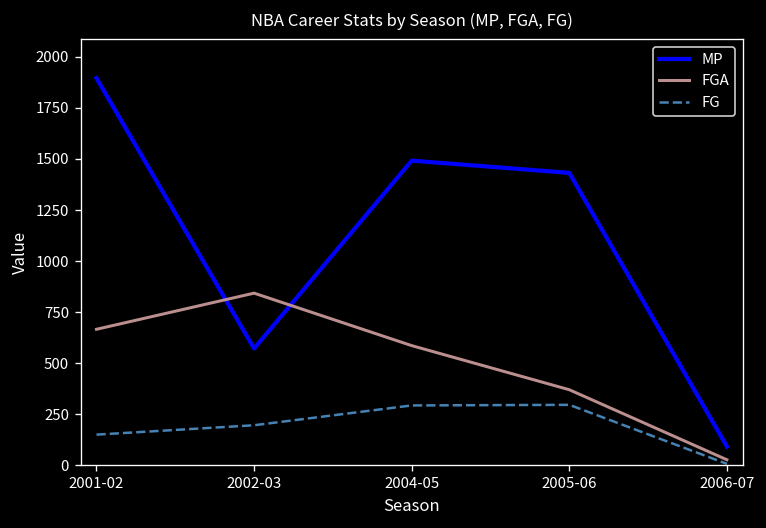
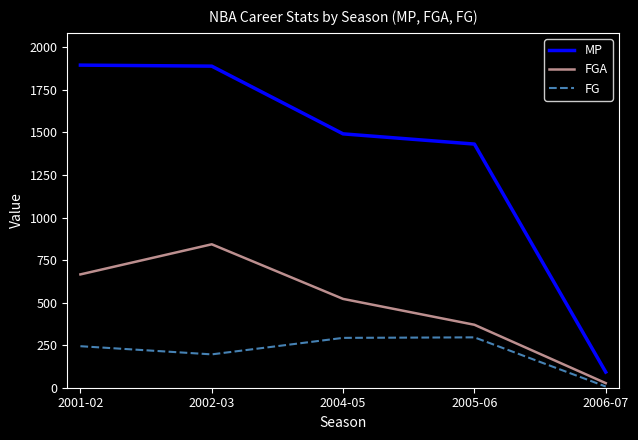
  {
    "MP": {
      "2001-02": 1900,
-     "2002-03": 570,
+     "2002-03": 1890,
      "2004-05": 1490,
      "2005-06": 1430,
      "2006-07": 90
    },
    "FGA": {
      "2001-02": 670,
      "2002-03": 840,
-     "2004-05": 590,
+     "2004-05": 520,
      "2005-06": 370,
      "2006-07": 30
    },
    "FG": {
-     "2001-02": 150,
+     "2001-02": 240,
      "2002-03": 200,
      "2004-05": 290,
      "2005-06": 300,
      "2006-07": 10
    }
  }
